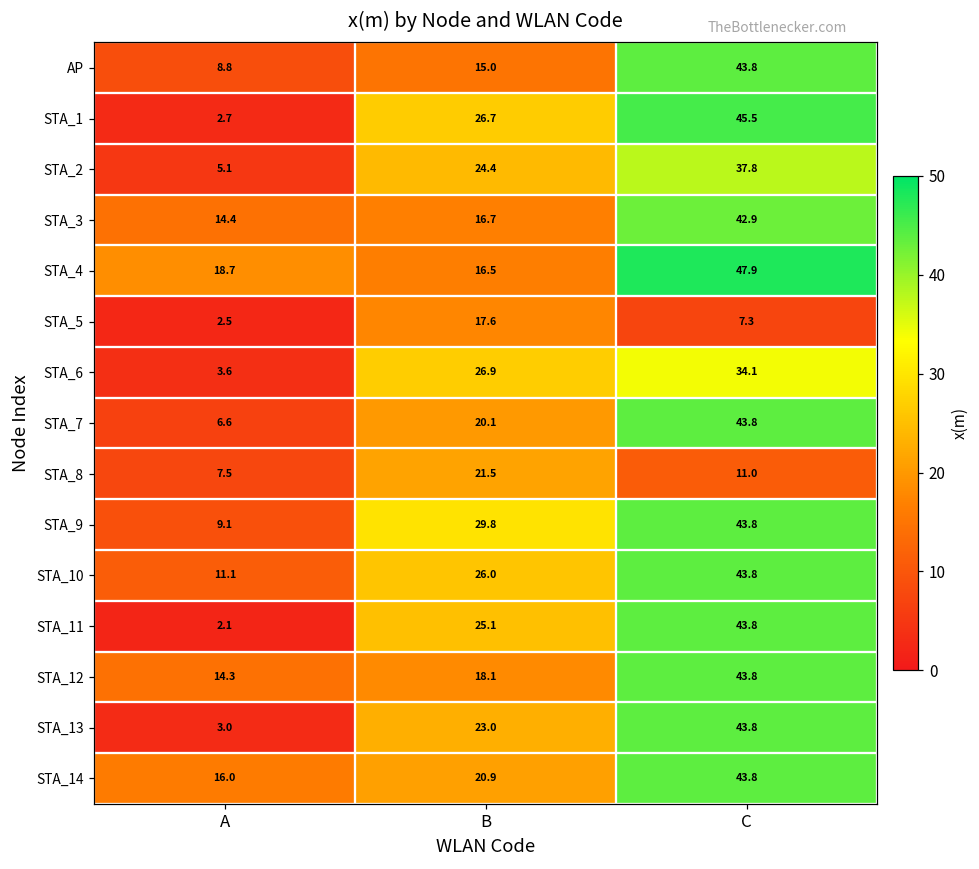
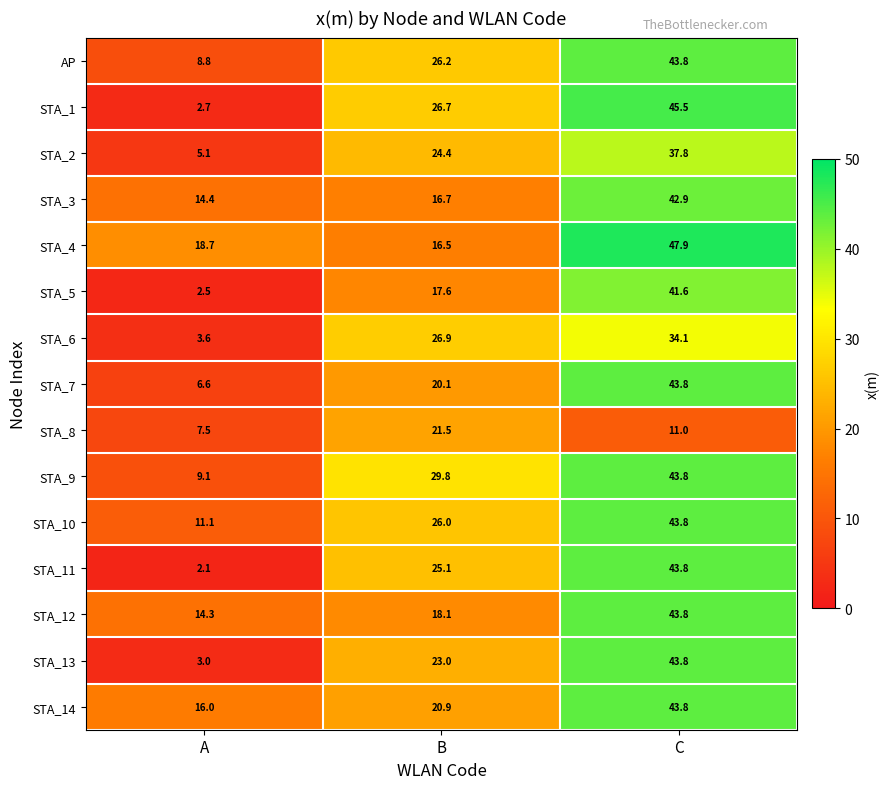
  {
    "AP": {
      "A": 8.8,
-     "B": 15.0,
+     "B": 26.2,
      "C": 43.8
    },
    "STA_1": {
      "A": 2.7,
      "B": 26.7,
      "C": 45.5
    },
    "STA_2": {
      "A": 5.1,
      "B": 24.4,
      "C": 37.8
    },
    "STA_3": {
      "A": 14.4,
      "B": 16.7,
      "C": 42.9
    },
    "STA_4": {
      "A": 18.7,
      "B": 16.5,
      "C": 47.9
    },
    "STA_5": {
      "A": 2.5,
      "B": 17.6,
-     "C": 7.3
+     "C": 41.6
    },
    "STA_6": {
      "A": 3.6,
      "B": 26.9,
      "C": 34.1
    },
    "STA_7": {
      "A": 6.6,
      "B": 20.1,
      "C": 43.8
    },
    "STA_8": {
      "A": 7.5,
      "B": 21.5,
      "C": 11.0
    },
    "STA_9": {
      "A": 9.1,
      "B": 29.8,
      "C": 43.8
    },
    "STA_10": {
      "A": 11.1,
      "B": 26.0,
      "C": 43.8
    },
    "STA_11": {
      "A": 2.1,
      "B": 25.1,
      "C": 43.8
    },
    "STA_12": {
      "A": 14.3,
      "B": 18.1,
      "C": 43.8
    },
    "STA_13": {
      "A": 3.0,
      "B": 23.0,
      "C": 43.8
    },
    "STA_14": {
      "A": 16.0,
      "B": 20.9,
      "C": 43.8
    }
  }
